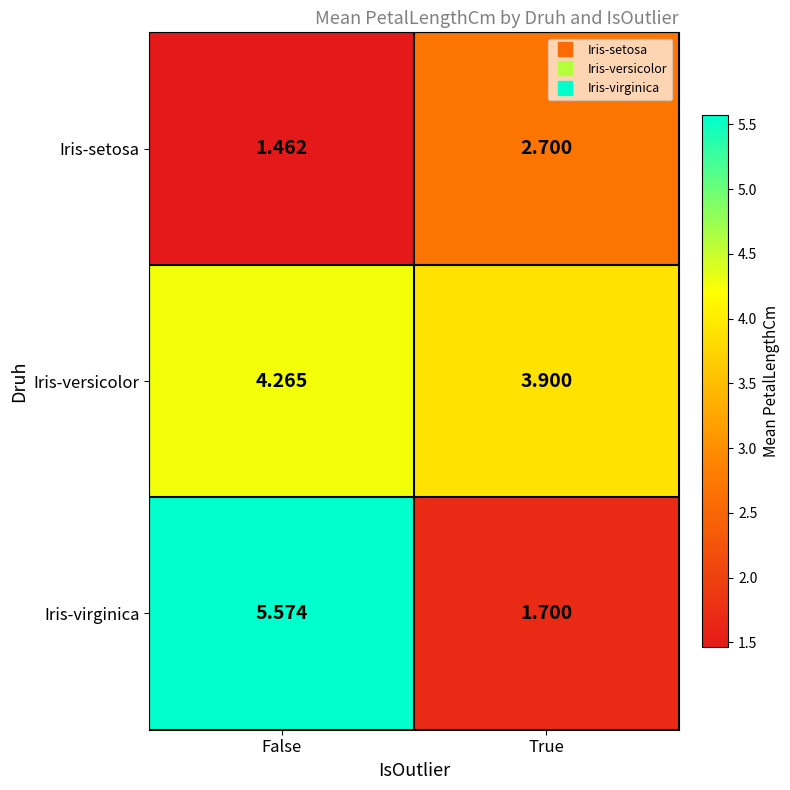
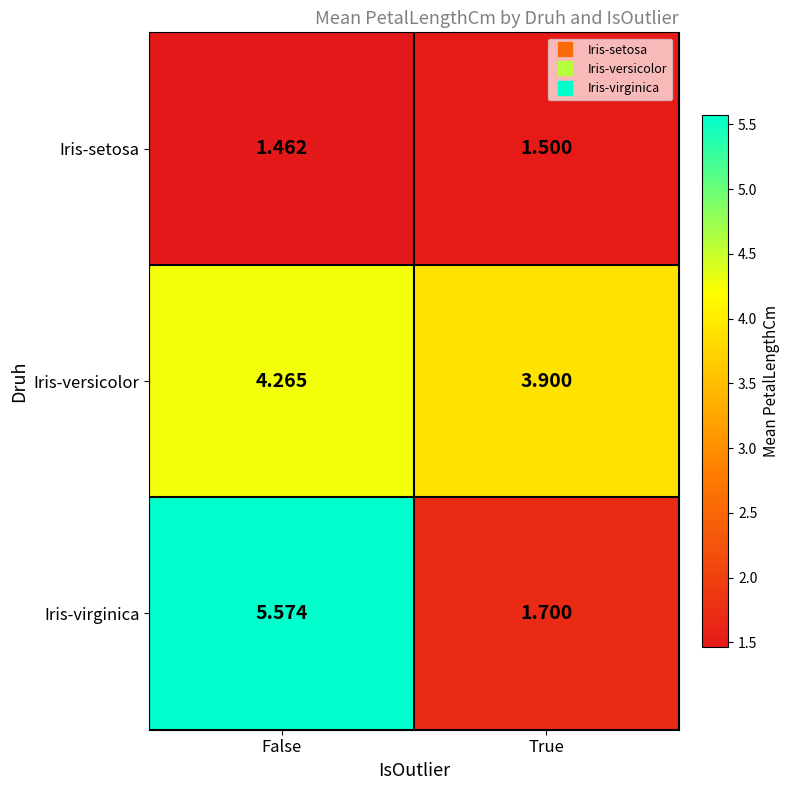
  {
    "Iris-setosa": {
      "False": 1.462,
-     "True": 2.700
+     "True": 1.500
    },
    "Iris-versicolor": {
      "False": 4.265,
      "True": 3.900
    },
    "Iris-virginica": {
      "False": 5.574,
      "True": 1.700
    }
  }
